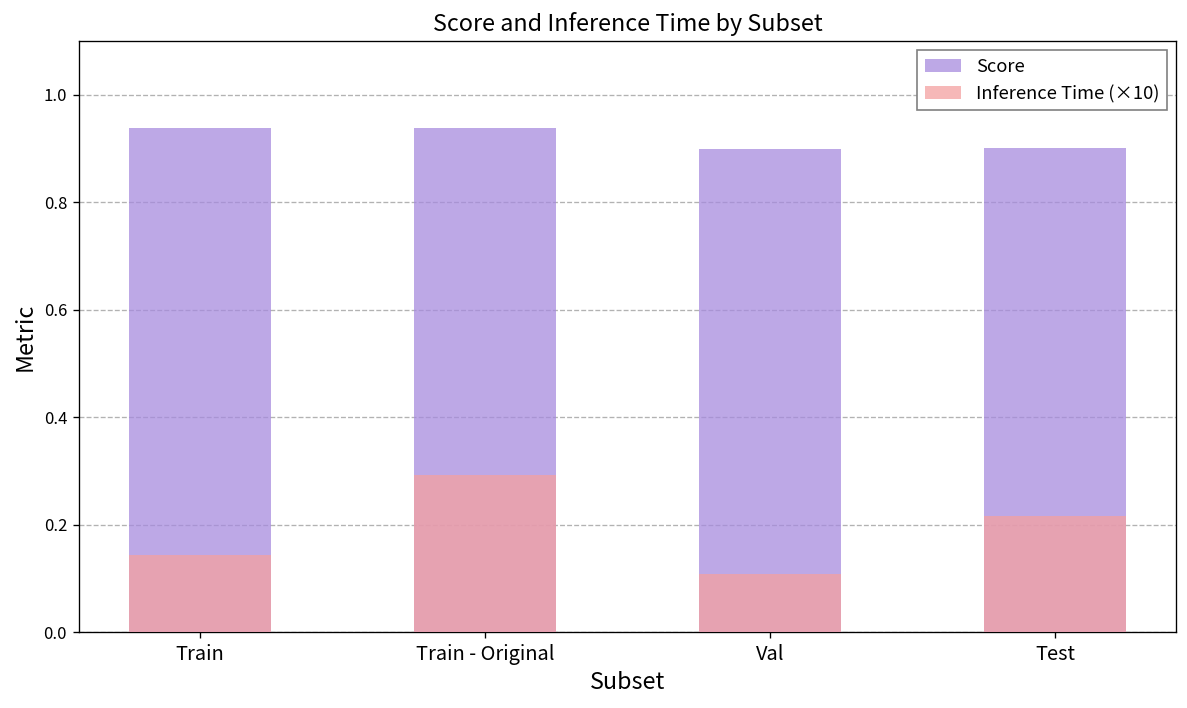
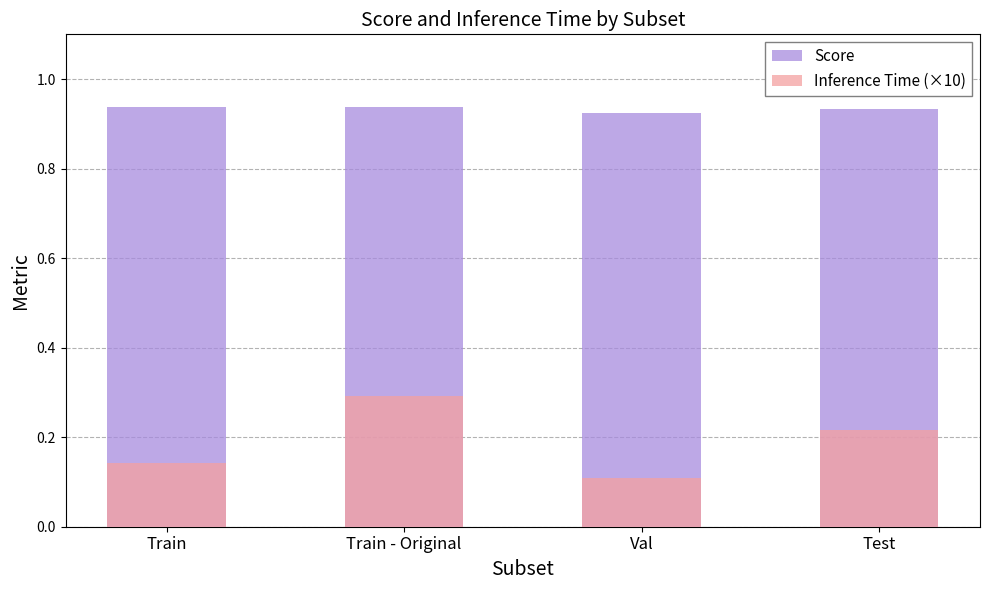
  {
    "Score": {
      "Train": 0.94,
      "Train - Original": 0.94,
-     "Val": 0.90,
-     "Test": 0.90
+     "Val": 0.92,
+     "Test": 0.93
    }
  }
